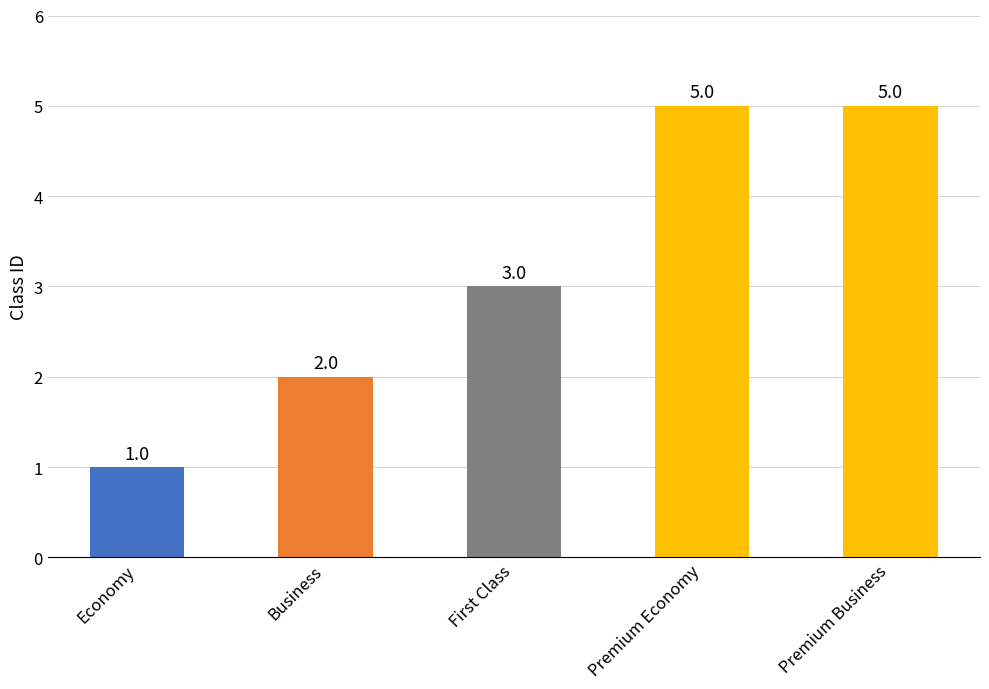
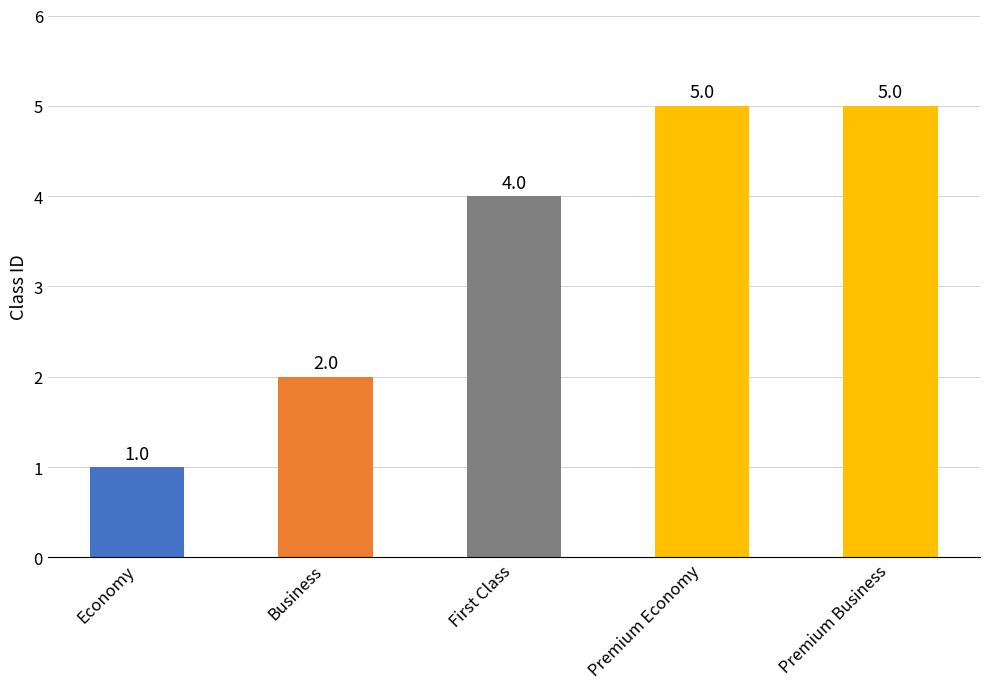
  {
    "Economy": 1.0,
    "Business": 2.0,
-   "First Class": 3.0,
+   "First Class": 4.0,
    "Premium Economy": 5.0,
    "Premium Business": 5.0
  }
